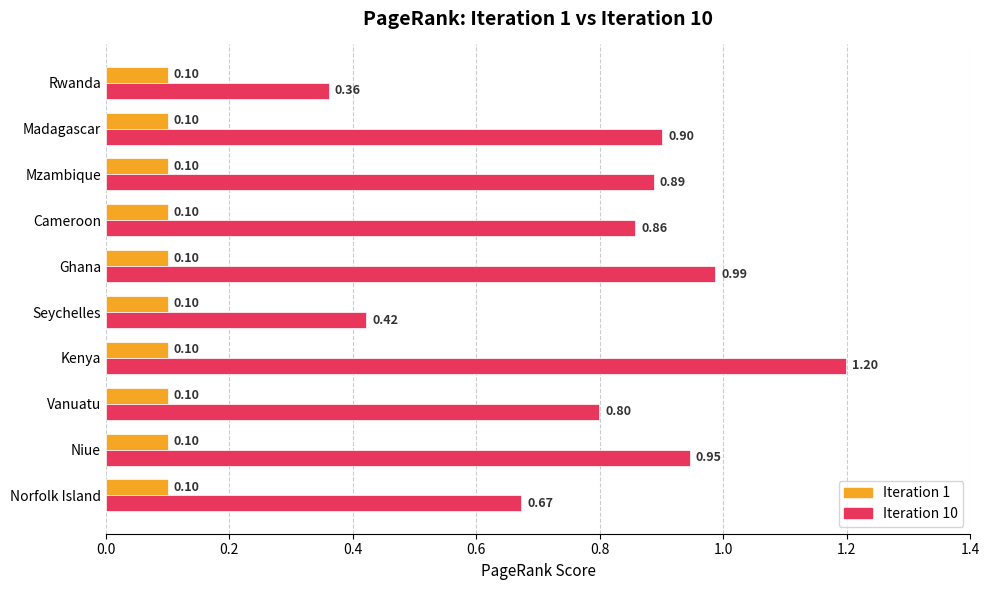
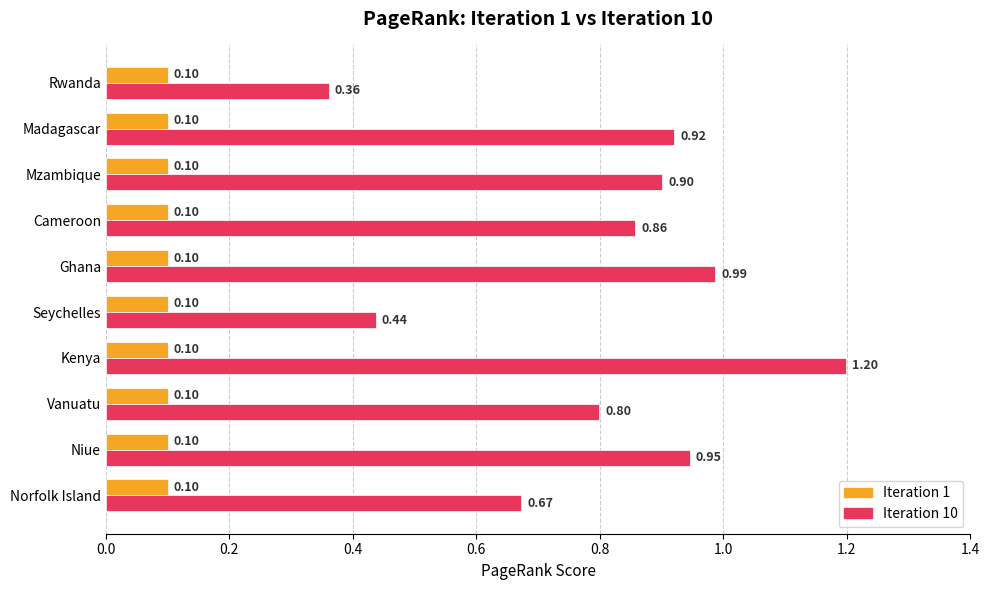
  {
    "Iteration 1": {
      "Rwanda": 0.10,
      "Madagascar": 0.10,
      "Mzambique": 0.10,
      "Cameroon": 0.10,
      "Ghana": 0.10,
      "Seychelles": 0.10,
      "Kenya": 0.10,
      "Vanuatu": 0.10,
      "Niue": 0.10,
      "Norfolk Island": 0.10
    },
    "Iteration 10": {
      "Rwanda": 0.36,
-     "Madagascar": 0.90,
-     "Mzambique": 0.89,
+     "Madagascar": 0.92,
+     "Mzambique": 0.90,
      "Cameroon": 0.86,
      "Ghana": 0.99,
-     "Seychelles": 0.42,
+     "Seychelles": 0.44,
      "Kenya": 1.20,
      "Vanuatu": 0.80,
      "Niue": 0.95,
      "Norfolk Island": 0.67
    }
  }
